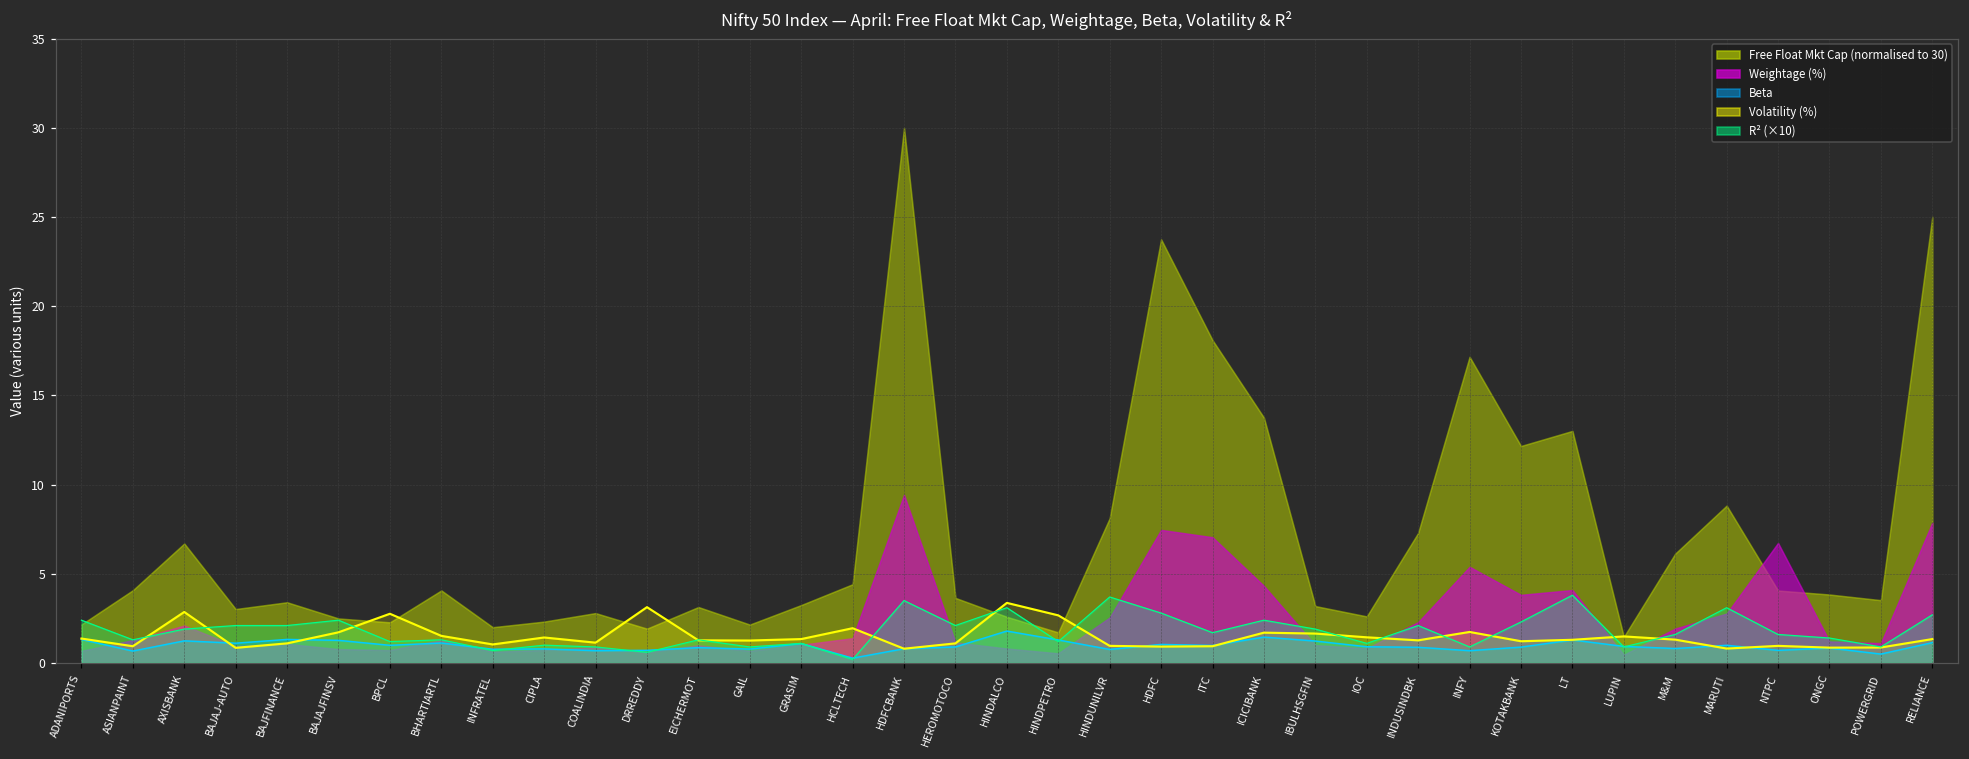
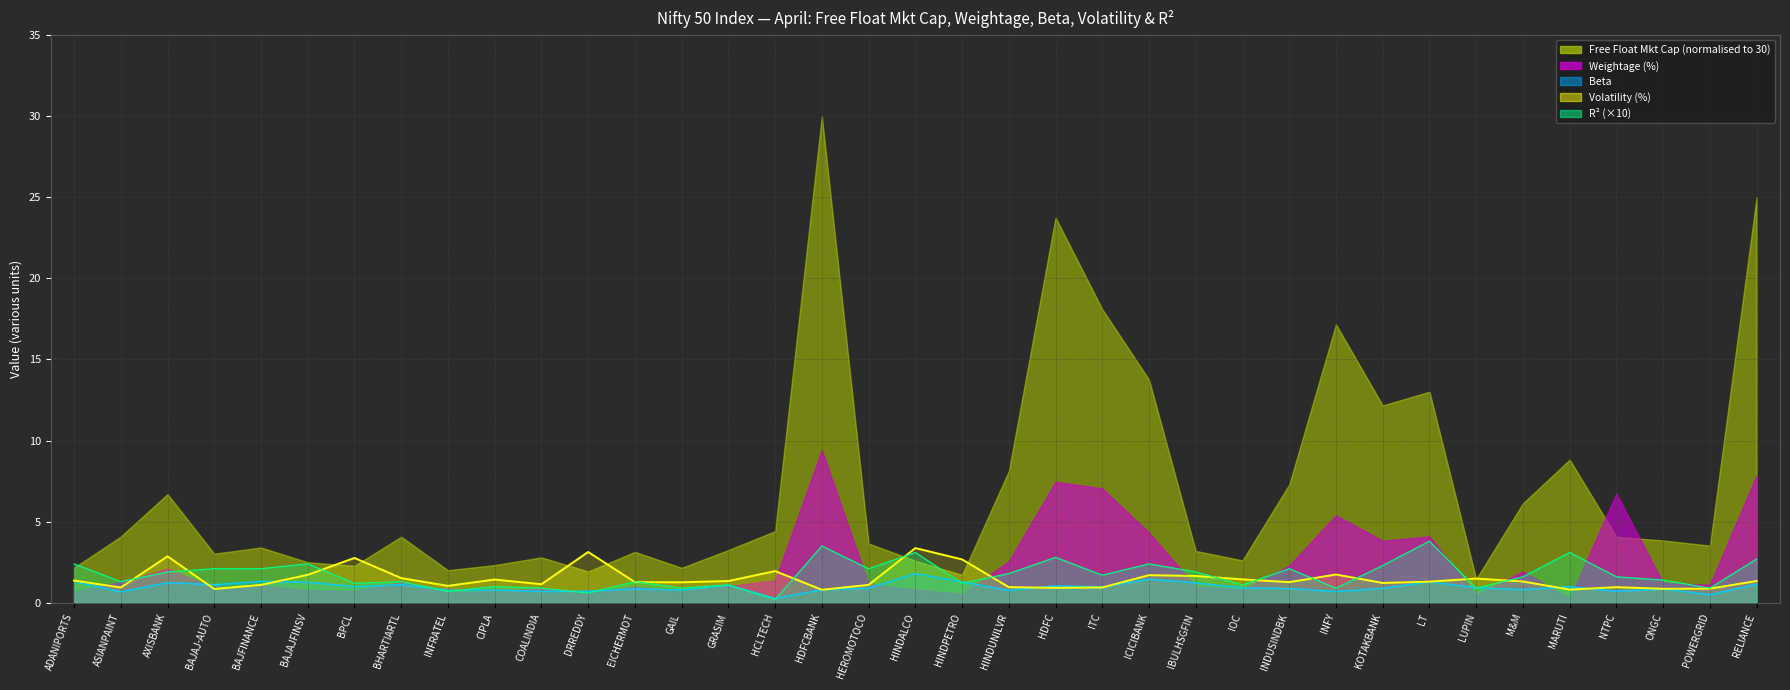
  {
    "Weightage (%)": {
      "ADANIPORTS": 0.7,
      "AXISBANK": 2.1,
      "BAJAJFINSV": 0.8,
      "BPCL": 0.7,
      "HCLTECH": 1.4,
      "HDFCBANK": 9.4,
      "HINDALCO": 0.8,
      "HINDPETRO": 0.5,
      "HINDUNILVR": 2.6,
      "HDFC": 7.5,
      "ITC": 7.1,
      "ICICIBANK": 4.3,
      "IBULHSGFIN": 1.0,
      "INDUSINDBK": 2.3,
      "INFY": 5.4,
      "KOTAKBANK": 3.8,
      "LT": 4.1,
      "LUPIN": 0.5,
      "M&M": 1.9,
-     "MARUTI": 2.8,
+     "MARUTI": 0.3,
      "NTPC": 6.7,
      "ONGC": 1.2,
      "POWERGRID": 1.1,
      "RELIANCE": 7.9
    },
    "Beta": {
      "ASIANPAINT": 0.7,
      "AXISBANK": 1.2,
      "BAJAJ-AUTO": 1.1,
      "BAJFINANCE": 1.3,
      "BAJAJFINSV": 1.3,
      "BPCL": 1.0,
      "BHARTIARTL": 1.1,
      "COALINDIA": 0.7,
      "HEROMOTOCO": 0.9,
      "HINDALCO": 1.8,
      "HINDUNILVR": 0.8,
      "ICICIBANK": 1.5,
      "IBULHSGFIN": 1.2,
      "INDUSINDBK": 0.9,
      "INFY": 0.7,
      "KOTAKBANK": 0.9,
      "M&M": 0.8,
      "MARUTI": 1.0,
      "NTPC": 0.7,
      "POWERGRID": 0.5,
      "RELIANCE": 1.1
    },
    "Volatility (%)": {
      "ASIANPAINT": 0.9,
      "AXISBANK": 2.9,
      "BAJAJFINSV": 1.7,
      "BPCL": 2.8,
      "BHARTIARTL": 1.5,
      "INFRATEL": 1.0,
      "CIPLA": 1.4,
      "COALINDIA": 1.1,
      "DRREDDY": 3.1,
      "GAIL": 1.3,
      "GRASIM": 1.3,
      "HCLTECH": 2.0,
      "HINDALCO": 3.4,
      "HINDPETRO": 2.7,
      "HINDUNILVR": 1.0,
      "ICICIBANK": 1.7,
      "IBULHSGFIN": 1.7,
      "IOC": 1.4,
      "INDUSINDBK": 1.3,
      "INFY": 1.7,
      "KOTAKBANK": 1.2,
      "M&M": 1.3,
      "MARUTI": 0.8,
      "NTPC": 1.0,
      "RELIANCE": 1.3
    },
    "R² (×10)": {
      "ADANIPORTS": 2.4,
      "AXISBANK": 1.9,
      "BAJAJ-AUTO": 2.1,
      "BAJFINANCE": 2.1,
      "BPCL": 1.2,
      "CIPLA": 1.0,
      "HDFCBANK": 3.5,
      "HEROMOTOCO": 2.1,
      "HINDALCO": 3.1,
-     "HINDUNILVR": 3.7,
+     "HINDUNILVR": 1.8,
      "HDFC": 2.8,
      "ITC": 1.7,
      "ICICIBANK": 2.4,
      "IBULHSGFIN": 1.9,
      "IOC": 1.1,
      "INDUSINDBK": 2.1,
      "INFY": 0.9,
      "KOTAKBANK": 2.3,
      "LT": 3.8,
      "M&M": 1.6,
      "MARUTI": 3.1,
      "NTPC": 1.6,
      "ONGC": 1.4,
      "RELIANCE": 2.7
    }
  }
